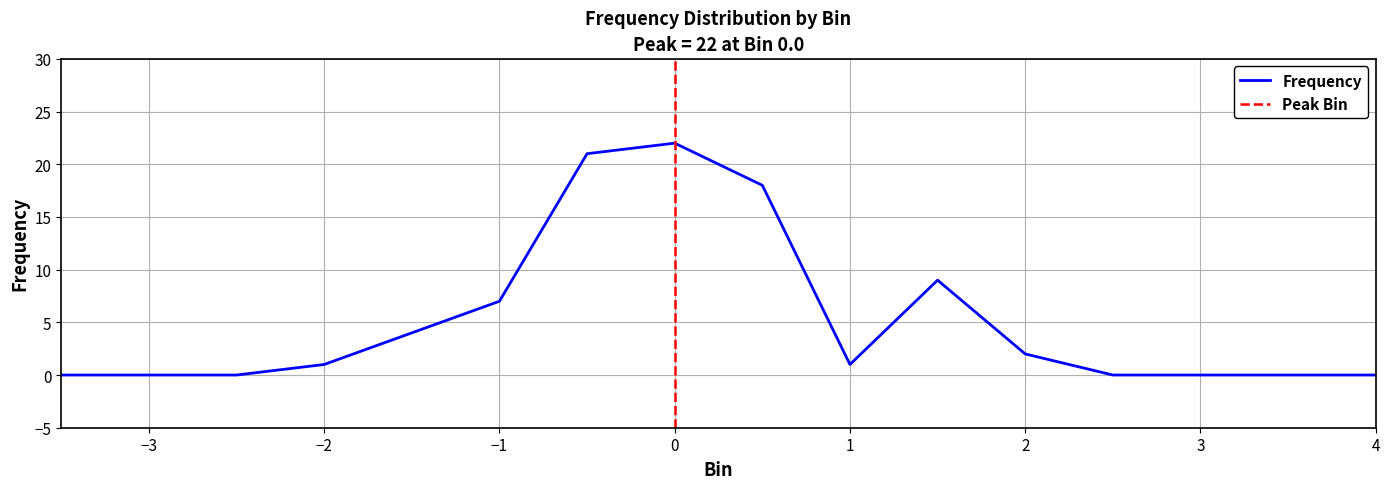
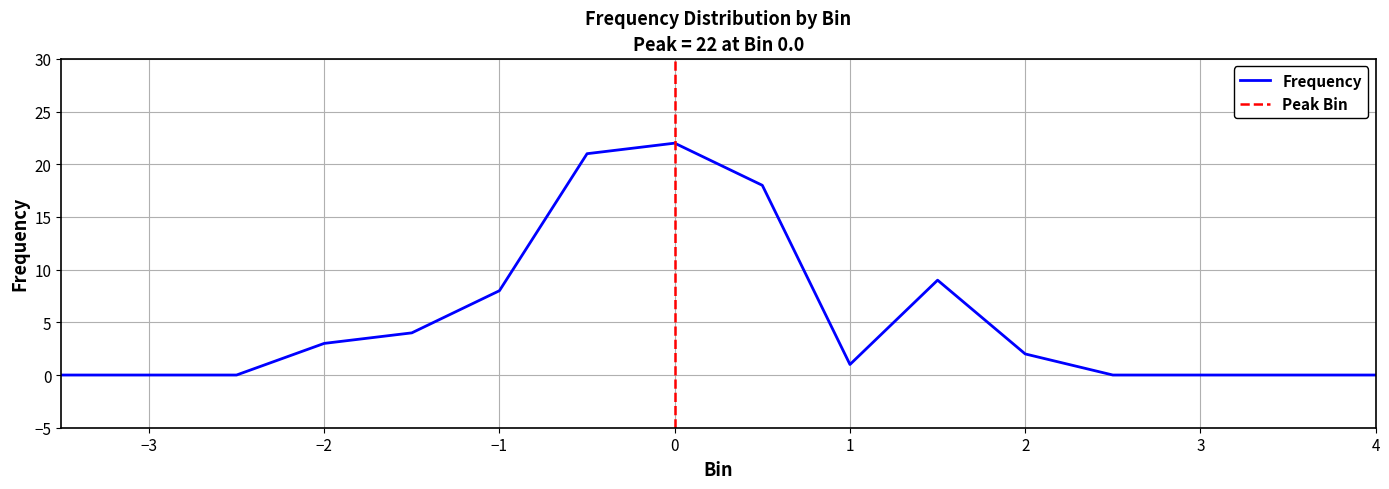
  {
    "−3": 0,
-   "−2": 1,
-   "−1": 7,
+   "−2": 3,
+   "−1": 8,
    "0": 22,
    "1": 1,
    "2": 2,
    "3": 0,
    "4": 0
  }
